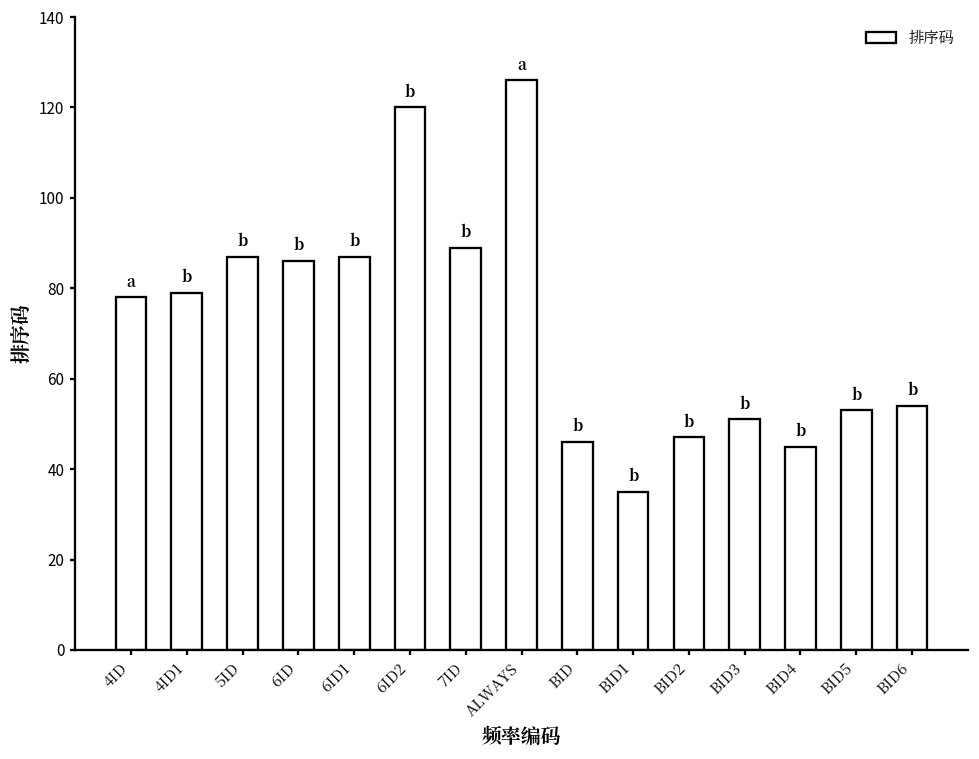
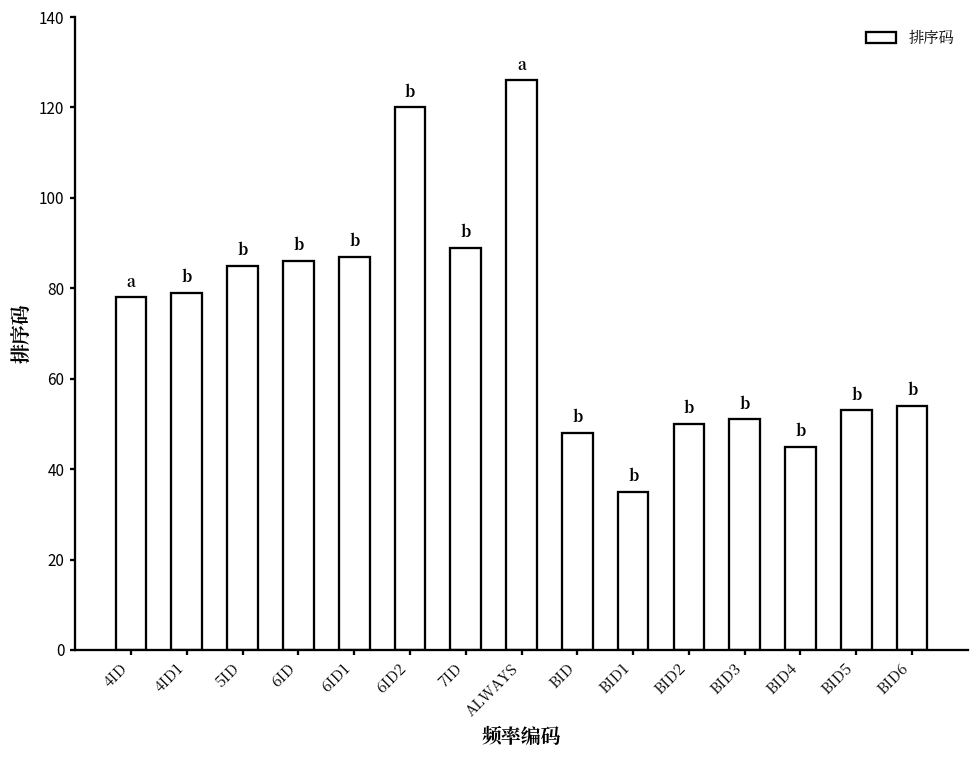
  {
    "4ID": 78,
    "4ID1": 79,
-   "5ID": 87,
+   "5ID": 85,
    "6ID": 86,
    "6ID1": 87,
    "6ID2": 120,
    "7ID": 89,
    "ALWAYS": 126,
-   "BID": 46,
+   "BID": 48,
    "BID1": 35,
-   "BID2": 47,
+   "BID2": 50,
    "BID3": 51,
    "BID4": 45,
    "BID5": 53,
    "BID6": 54
  }
